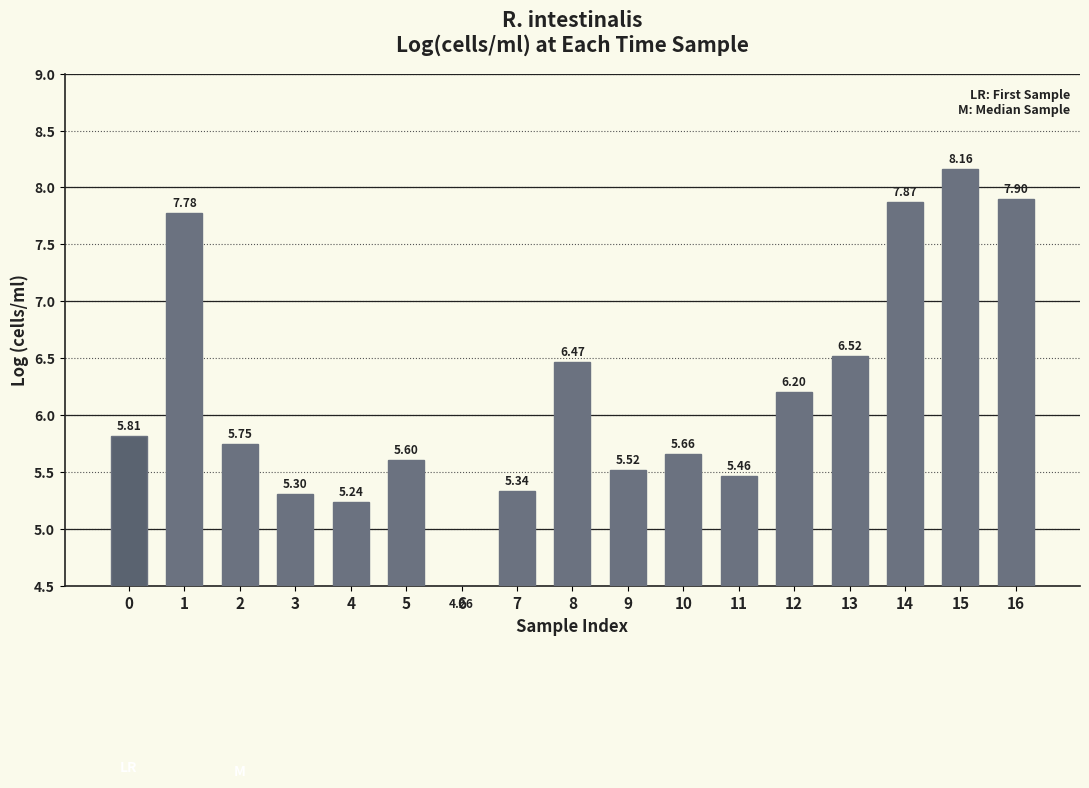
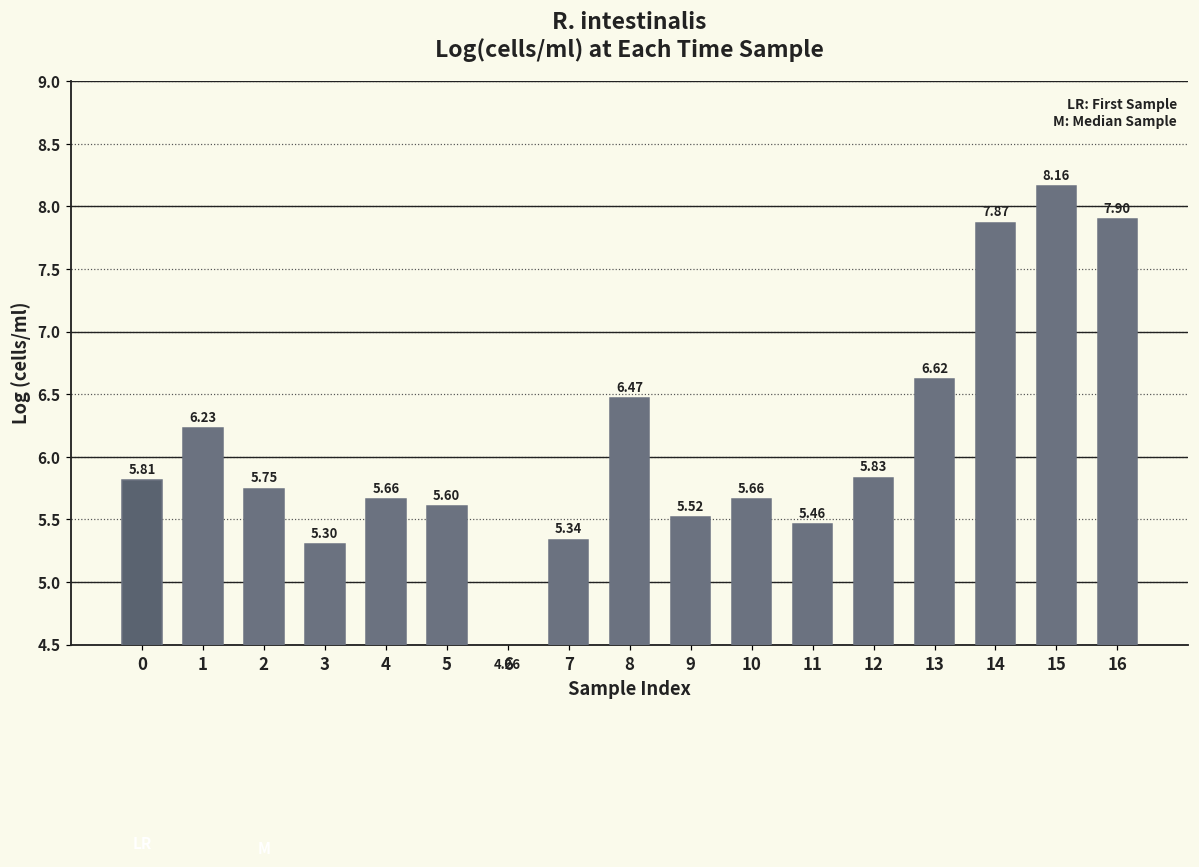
  {
    "0": 5.81,
-   "1": 7.78,
+   "1": 6.23,
    "2": 5.75,
    "3": 5.30,
-   "4": 5.24,
+   "4": 5.66,
    "5": 5.60,
    "7": 5.34,
    "8": 6.47,
    "9": 5.52,
    "10": 5.66,
    "11": 5.46,
-   "12": 6.20,
-   "13": 6.52,
+   "12": 5.83,
+   "13": 6.62,
    "14": 7.87,
    "15": 8.16,
    "16": 7.90
  }
